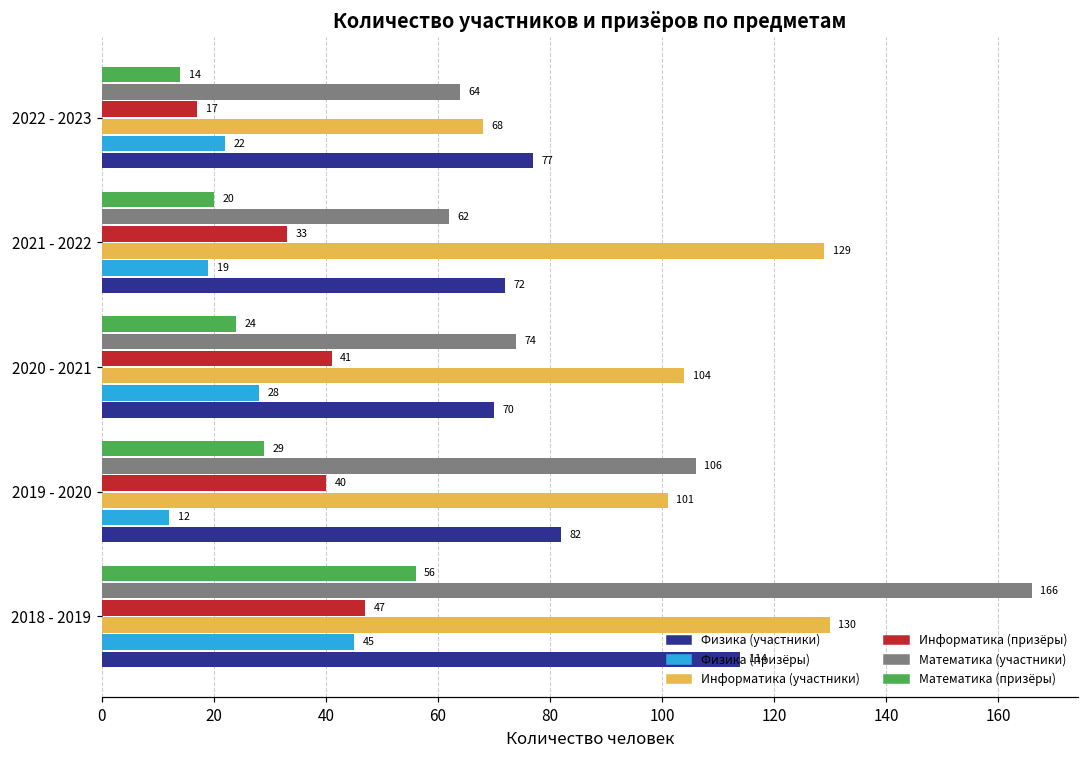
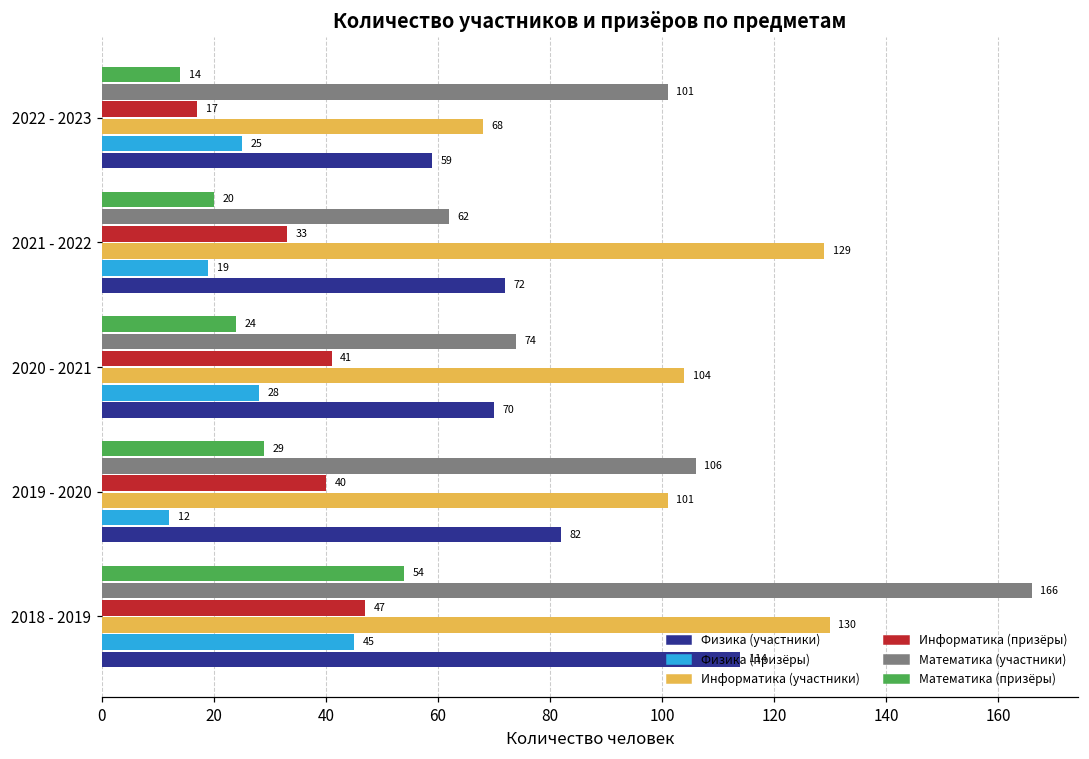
  {
    "Физика (участники)": {
-     "2022 - 2023": 77,
+     "2022 - 2023": 59,
      "2021 - 2022": 72,
      "2020 - 2021": 70,
      "2019 - 2020": 82,
      "2018 - 2019": 114
    },
    "Физика (призёры)": {
-     "2022 - 2023": 22,
+     "2022 - 2023": 25,
      "2021 - 2022": 19,
      "2020 - 2021": 28,
      "2019 - 2020": 12,
      "2018 - 2019": 45
    },
    "Информатика (участники)": {
      "2022 - 2023": 68,
      "2021 - 2022": 129,
      "2020 - 2021": 104,
      "2019 - 2020": 101,
      "2018 - 2019": 130
    },
    "Информатика (призёры)": {
      "2022 - 2023": 17,
      "2021 - 2022": 33,
      "2020 - 2021": 41,
      "2019 - 2020": 40,
      "2018 - 2019": 47
    },
    "Математика (участники)": {
-     "2022 - 2023": 64,
+     "2022 - 2023": 101,
      "2021 - 2022": 62,
      "2020 - 2021": 74,
      "2019 - 2020": 106,
      "2018 - 2019": 166
    },
    "Математика (призёры)": {
      "2022 - 2023": 14,
      "2021 - 2022": 20,
      "2020 - 2021": 24,
      "2019 - 2020": 29,
-     "2018 - 2019": 56
+     "2018 - 2019": 54
    }
  }
